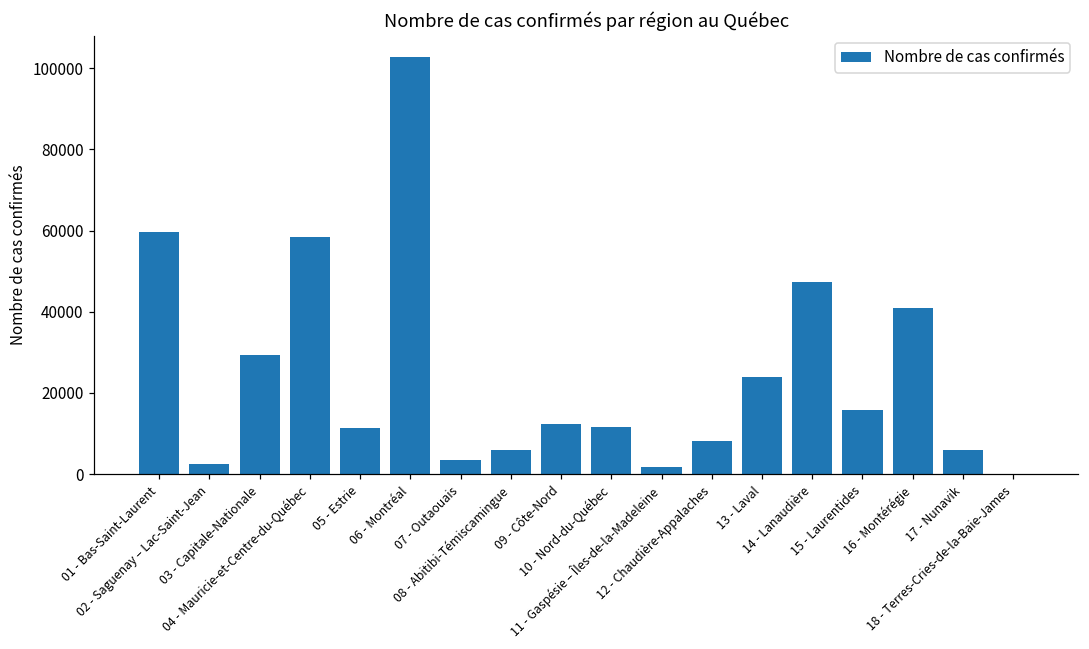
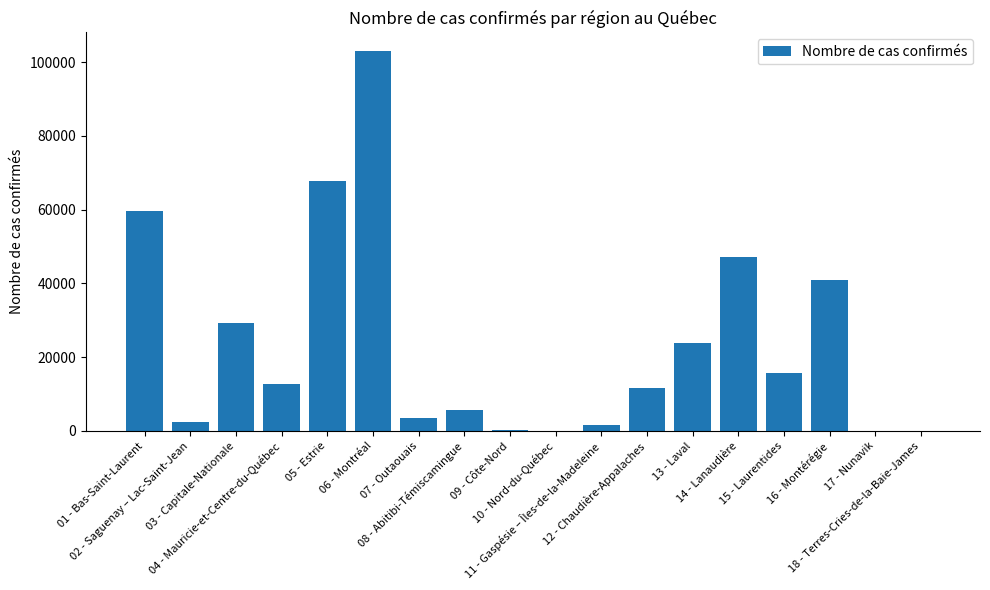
  {
    "01 - Bas-Saint-Laurent": 60000,
    "02 - Saguenay – Lac-Saint-Jean": 2000,
    "03 - Capitale-Nationale": 29000,
-   "04 - Mauricie-et-Centre-du-Québec": 58000,
-   "05 - Estrie": 11000,
+   "04 - Mauricie-et-Centre-du-Québec": 13000,
+   "05 - Estrie": 68000,
    "06 - Montréal": 103000,
    "07 - Outaouais": 3000,
    "08 - Abitibi-Témiscamingue": 6000,
-   "09 - Côte-Nord": 12000,
-   "10 - Nord-du-Québec": 12000,
+   "09 - Côte-Nord": 0,
+   "10 - Nord-du-Québec": 0,
    "11 - Gaspésie – Îles-de-la-Madeleine": 2000,
-   "12 - Chaudière-Appalaches": 8000,
+   "12 - Chaudière-Appalaches": 12000,
    "13 - Laval": 24000,
    "14 - Lanaudière": 47000,
    "15 - Laurentides": 16000,
    "16 - Montérégie": 41000,
-   "17 - Nunavik": 6000
+   "17 - Nunavik": 0
  }
